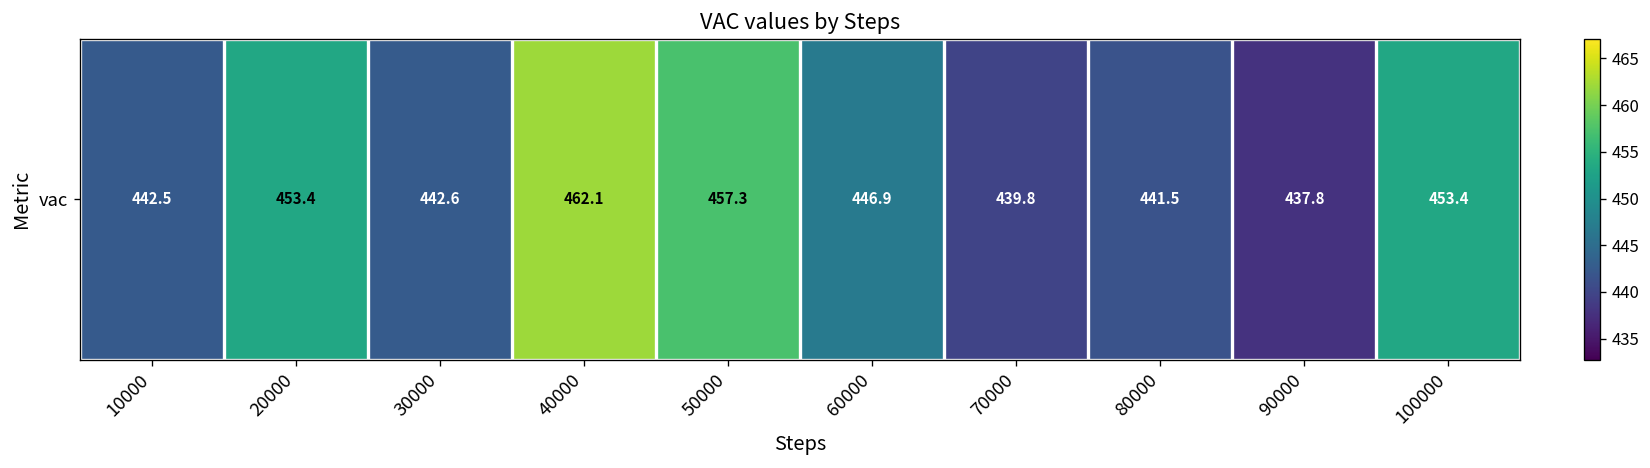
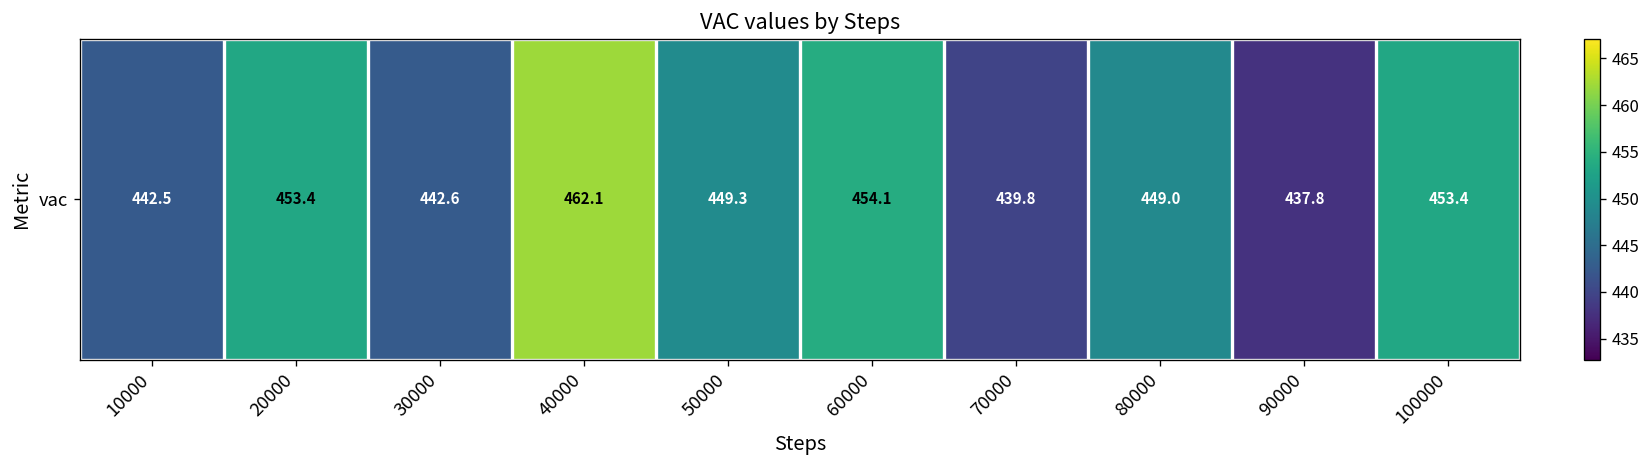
  {
    "vac": {
      "10000": 442.5,
      "20000": 453.4,
      "30000": 442.6,
      "40000": 462.1,
-     "50000": 457.3,
-     "60000": 446.9,
+     "50000": 449.3,
+     "60000": 454.1,
      "70000": 439.8,
-     "80000": 441.5,
+     "80000": 449.0,
      "90000": 437.8,
      "100000": 453.4
    }
  }
